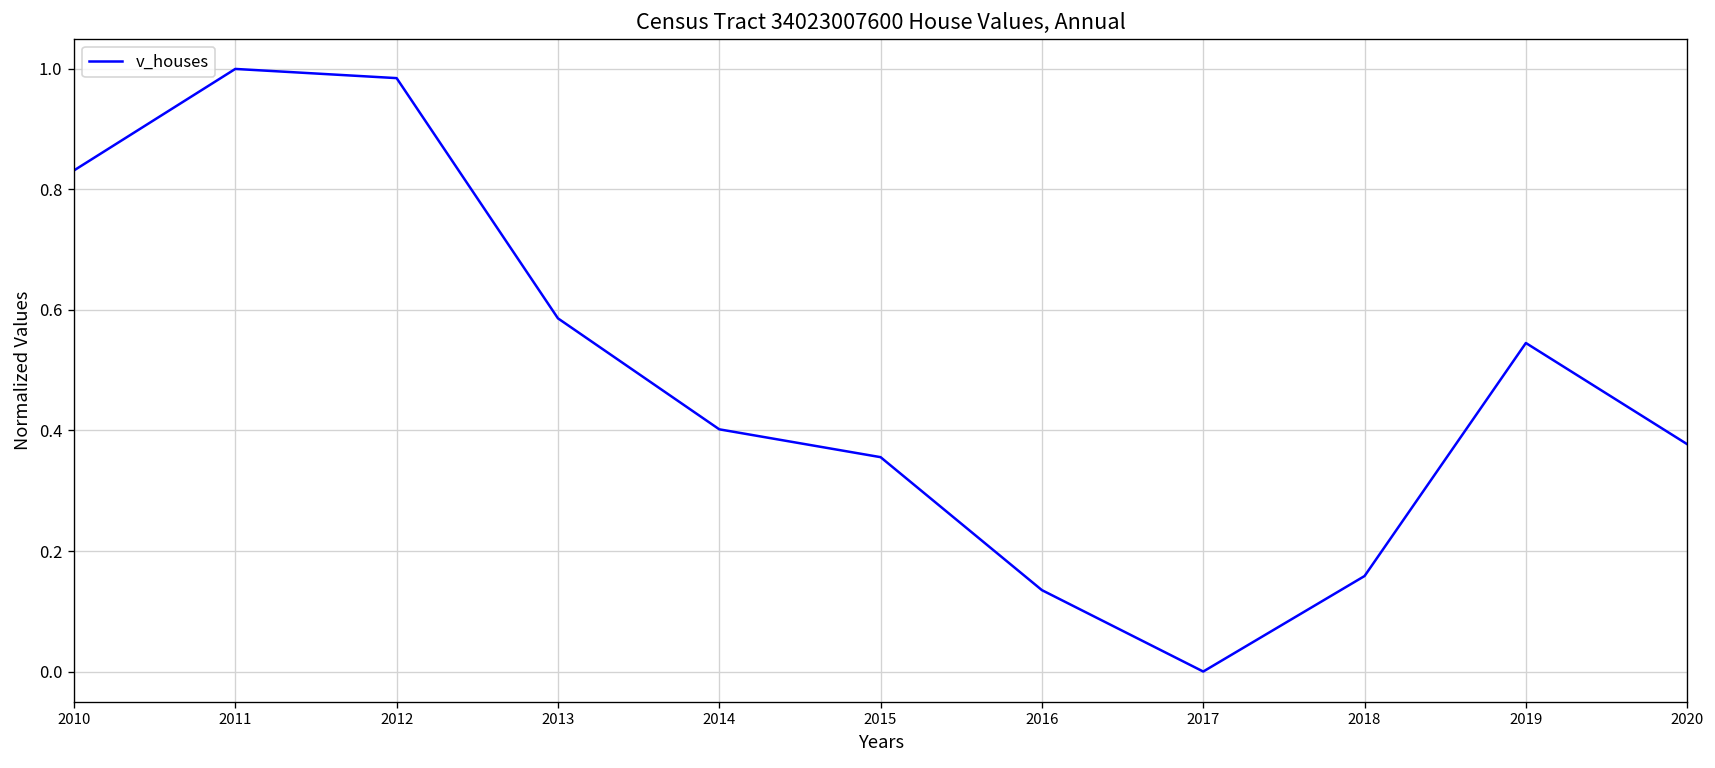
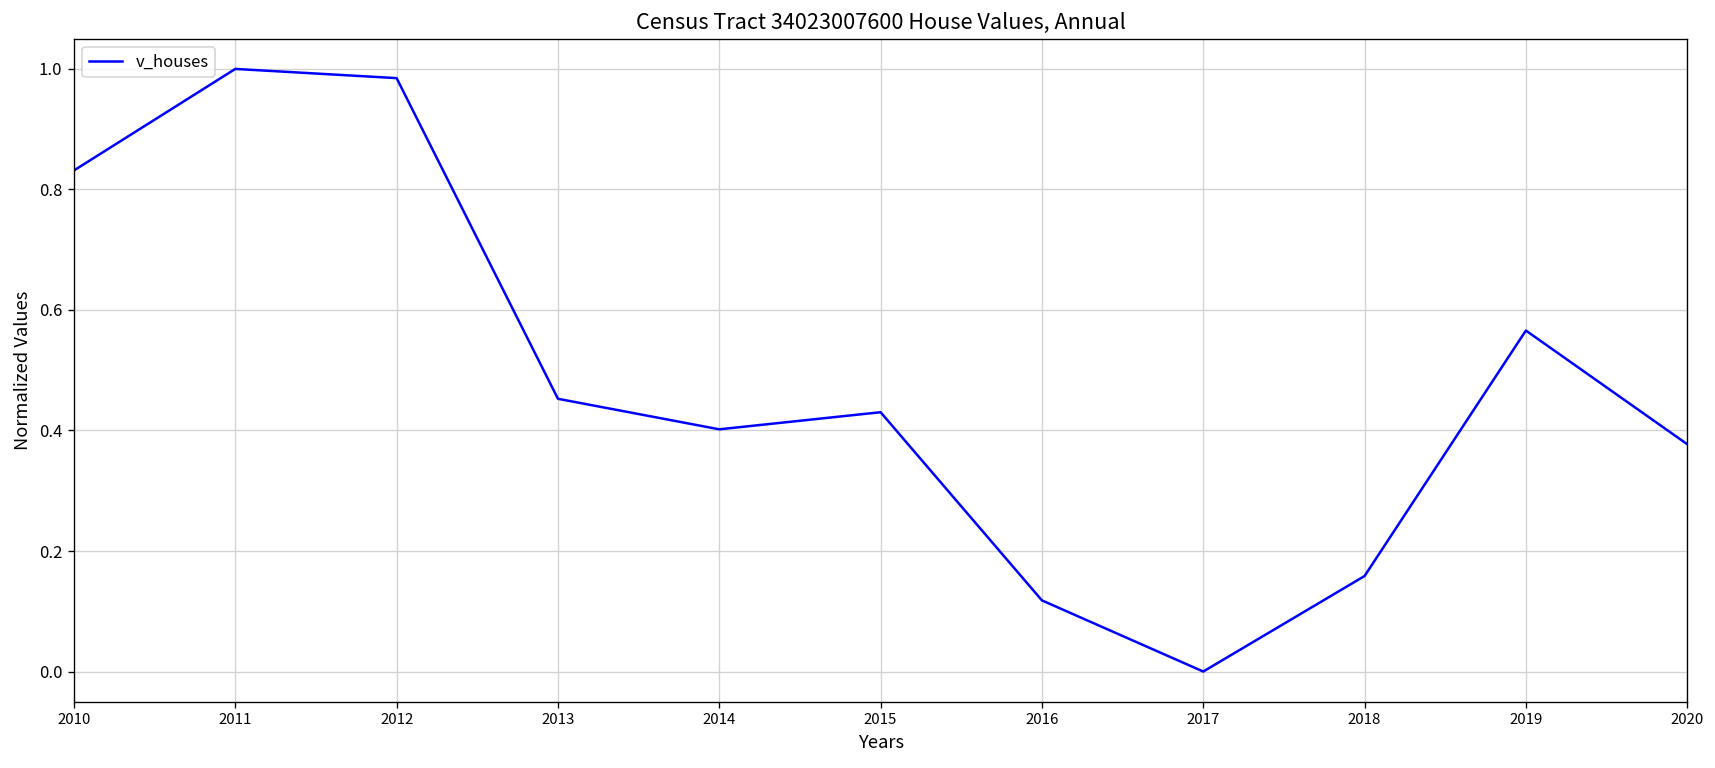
  {
    "2010": 0.83,
    "2011": 1.00,
    "2012": 0.98,
-   "2013": 0.59,
+   "2013": 0.45,
    "2014": 0.40,
-   "2015": 0.36,
-   "2016": 0.14,
+   "2015": 0.43,
+   "2016": 0.12,
    "2017": 0.00,
    "2018": 0.16,
-   "2019": 0.55,
+   "2019": 0.57,
    "2020": 0.38
  }
